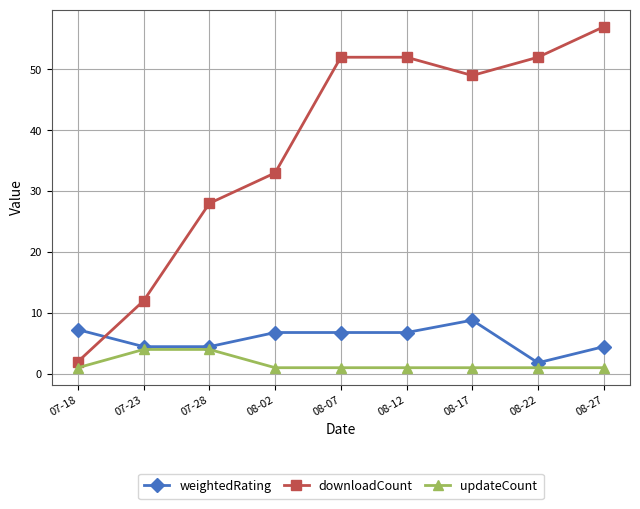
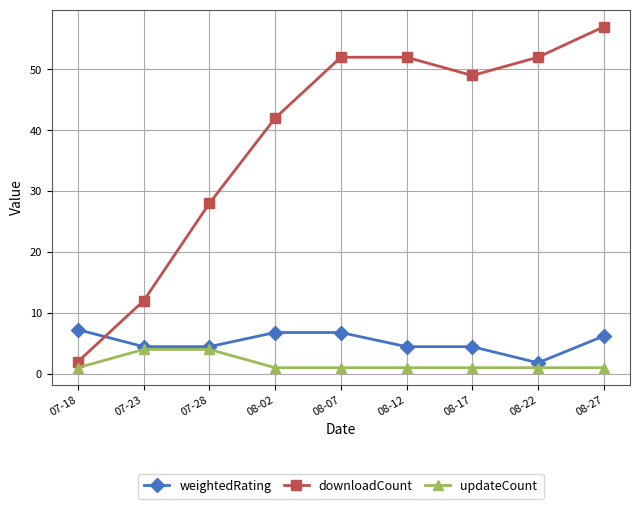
  {
    "weightedRating": {
      "07-18": 7,
      "07-23": 4,
      "07-28": 4,
      "08-02": 7,
      "08-07": 7,
-     "08-12": 7,
-     "08-17": 9,
+     "08-12": 4,
+     "08-17": 4,
      "08-22": 2,
-     "08-27": 4
+     "08-27": 6
    },
    "downloadCount": {
      "07-18": 2,
      "07-23": 12,
      "07-28": 28,
-     "08-02": 33,
+     "08-02": 42,
      "08-07": 52,
      "08-12": 52,
      "08-17": 49,
      "08-22": 52,
      "08-27": 57
    },
    "updateCount": {
      "07-18": 1,
      "07-23": 4,
      "07-28": 4,
      "08-02": 1,
      "08-07": 1,
      "08-12": 1,
      "08-17": 1,
      "08-22": 1,
      "08-27": 1
    }
  }
